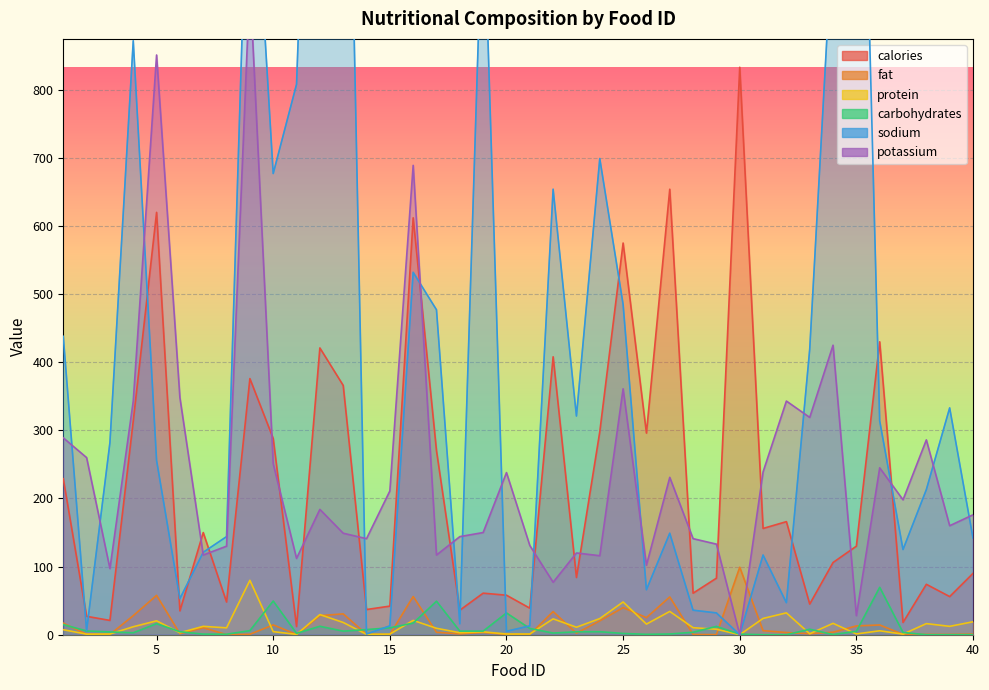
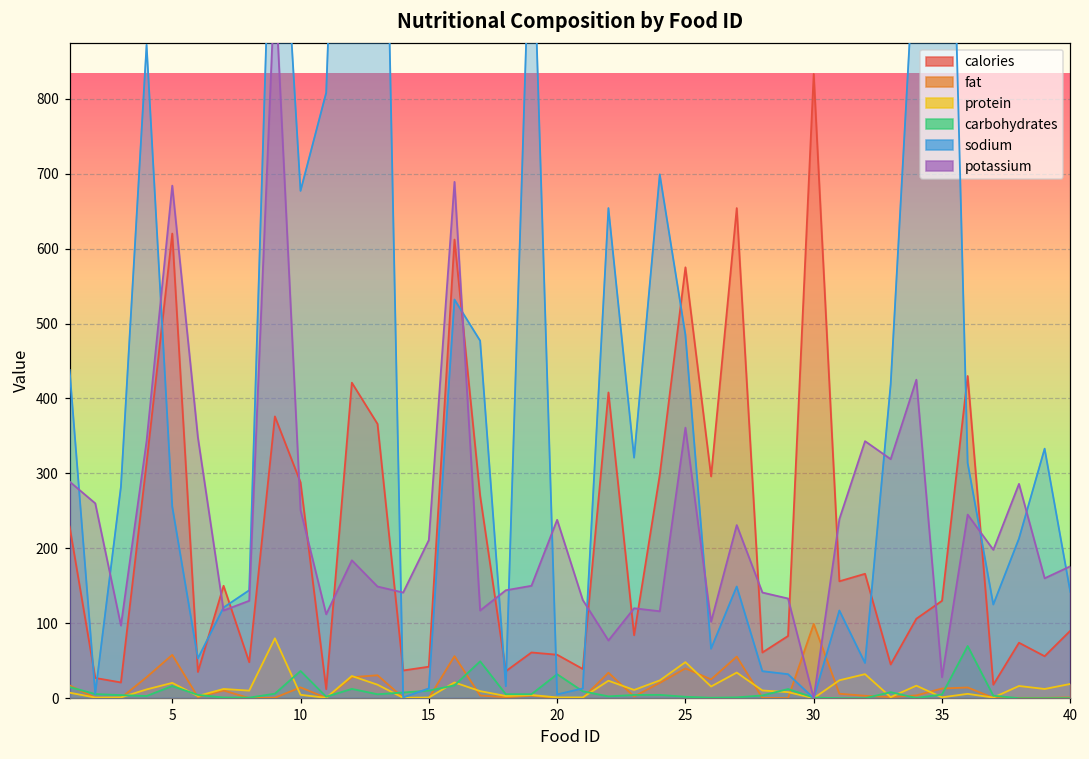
  {
    "carbohydrates": {
      "5": 20,
-     "10": 50,
+     "10": 40,
      "20": 30,
      "25": 0,
      "35": 0
    },
    "sodium": {
      "5": 260,
      "10": 680,
      "20": 10,
      "25": 490,
      "40": 140
    },
    "potassium": {
-     "5": 850,
+     "5": 680,
      "10": 250,
      "15": 210,
      "20": 240,
      "25": 360,
      "35": 30,
      "40": 180
    }
  }
